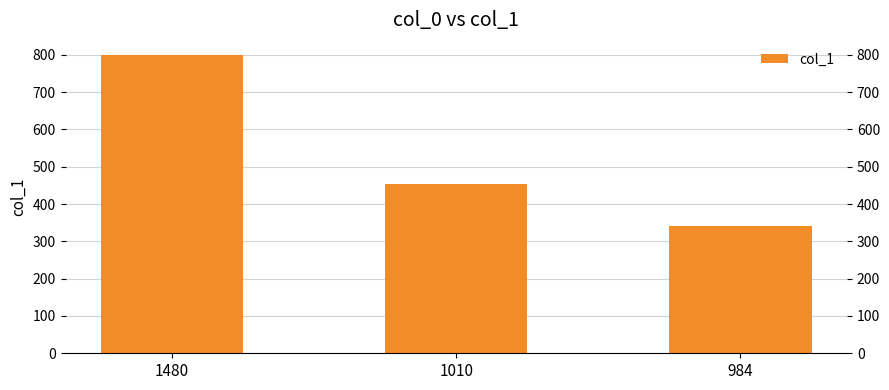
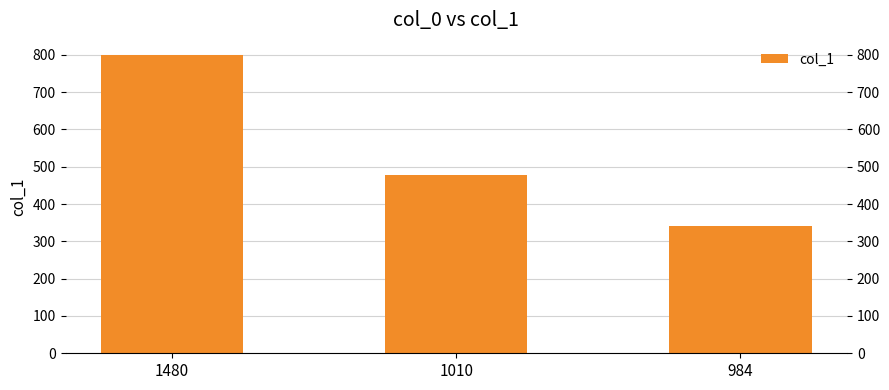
  {
    "1480": 800,
-   "1010": 450,
+   "1010": 480,
    "984": 340
  }
